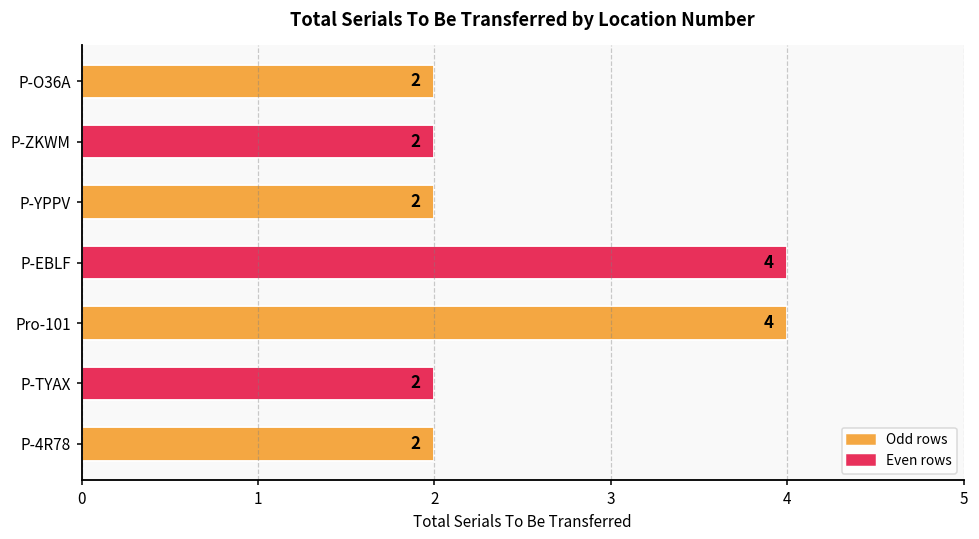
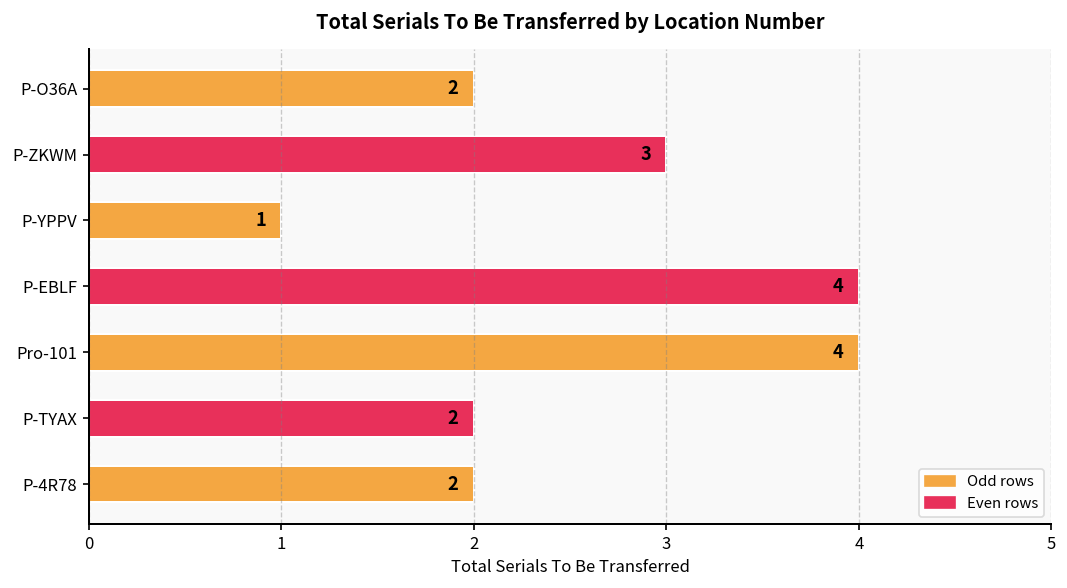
  {
    "P-O36A": 2,
-   "P-ZKWM": 2,
-   "P-YPPV": 2,
+   "P-ZKWM": 3,
+   "P-YPPV": 1,
    "P-EBLF": 4,
    "Pro-101": 4,
    "P-TYAX": 2,
    "P-4R78": 2
  }
